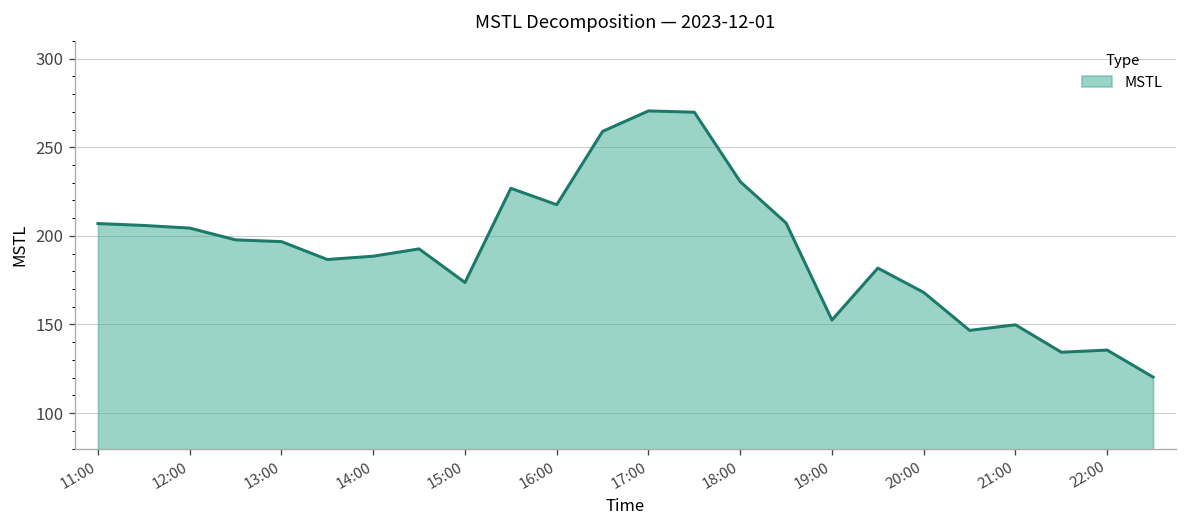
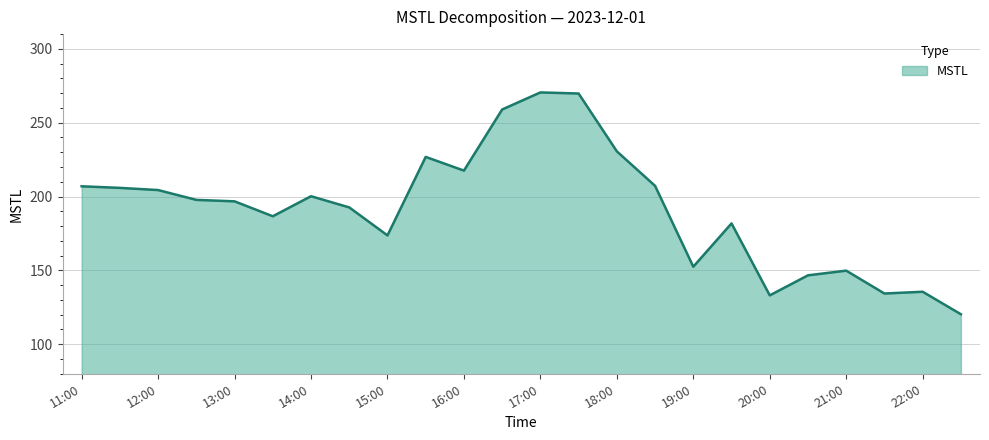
  {
    "11:00": 207,
    "12:00": 204,
    "13:00": 197,
-   "14:00": 189,
+   "14:00": 200,
    "15:00": 174,
    "16:00": 218,
    "17:00": 271,
    "18:00": 231,
    "19:00": 153,
-   "20:00": 168,
+   "20:00": 133,
    "21:00": 150,
    "22:00": 136
  }
